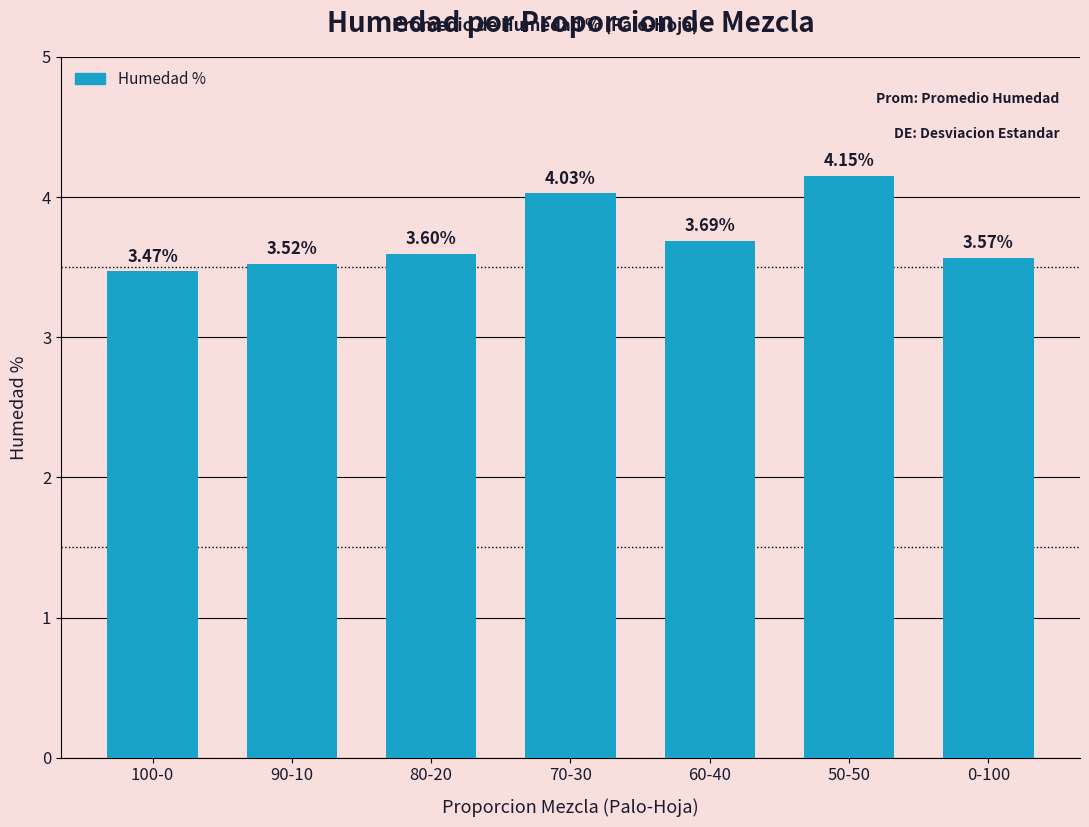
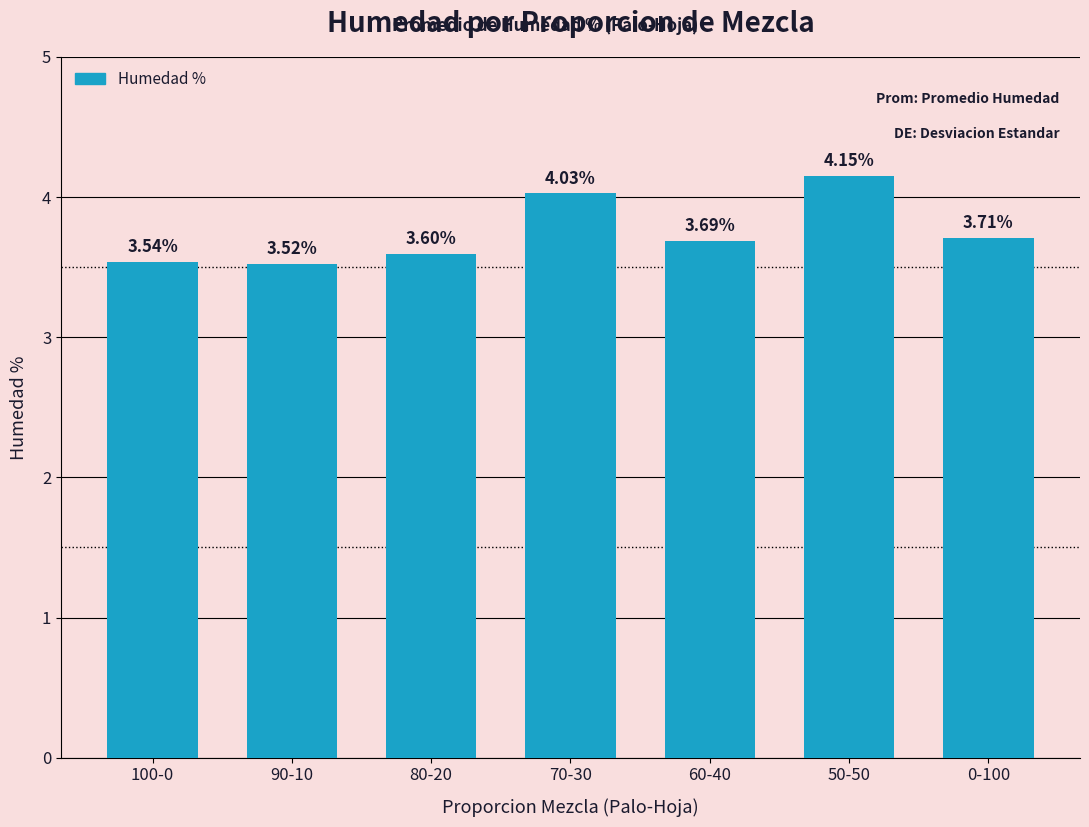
  {
-   "100-0": "3.47%",
+   "100-0": "3.54%",
    "90-10": "3.52%",
    "80-20": "3.60%",
    "70-30": "4.03%",
    "60-40": "3.69%",
    "50-50": "4.15%",
-   "0-100": "3.57%"
+   "0-100": "3.71%"
  }
